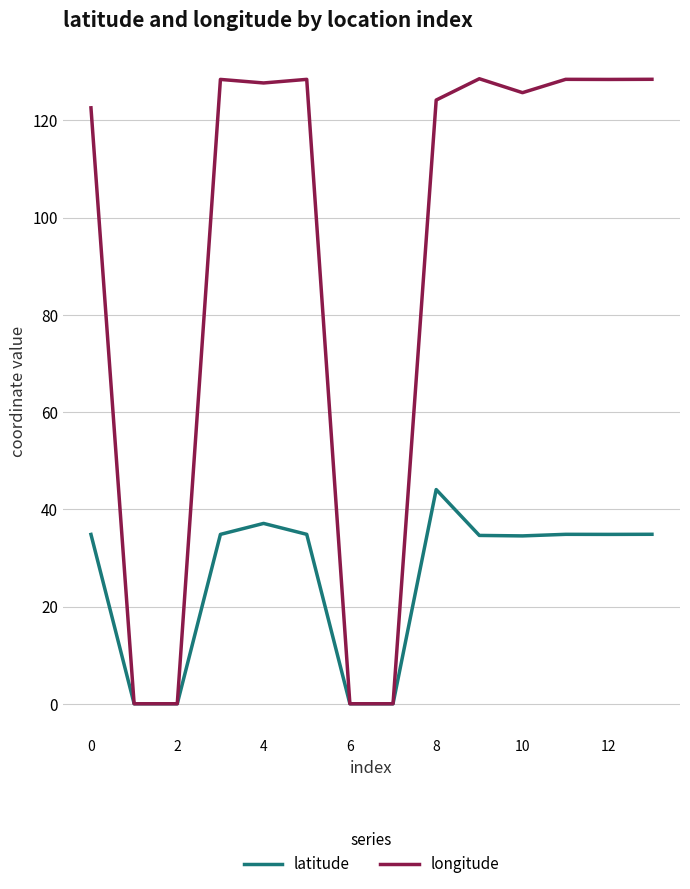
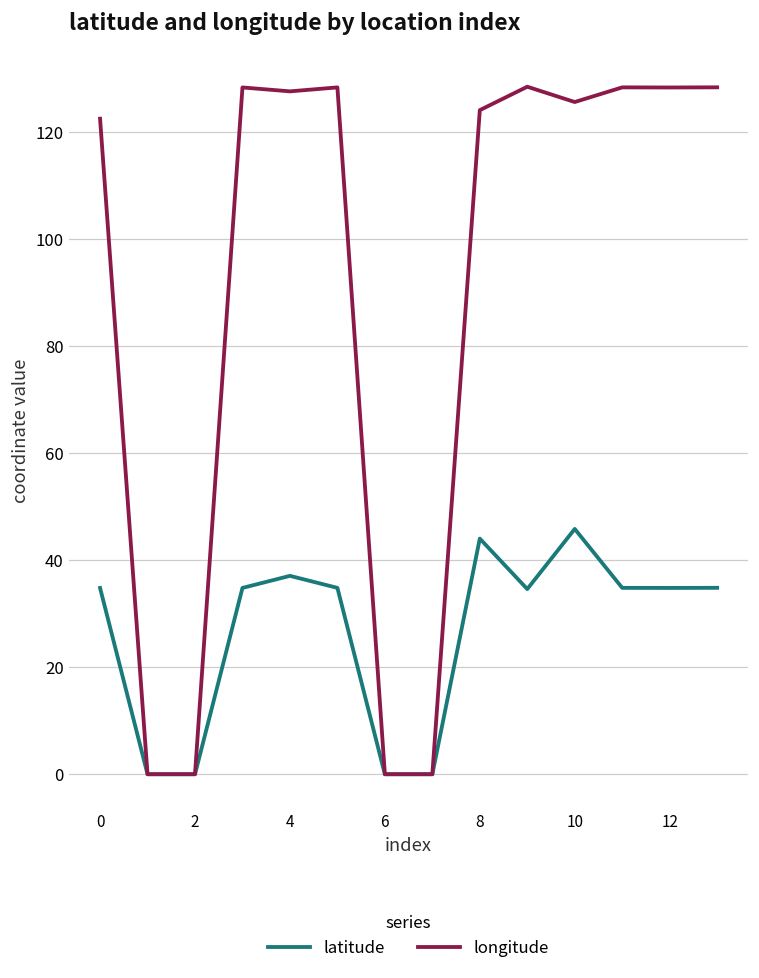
  {
    "latitude": {
      "0": 35,
      "4": 37,
      "8": 44,
-     "10": 35,
+     "10": 46,
      "12": 35
    },
    "longitude": {
      "0": 123,
      "4": 128,
      "8": 124,
      "10": 126,
      "12": 128
    }
  }
